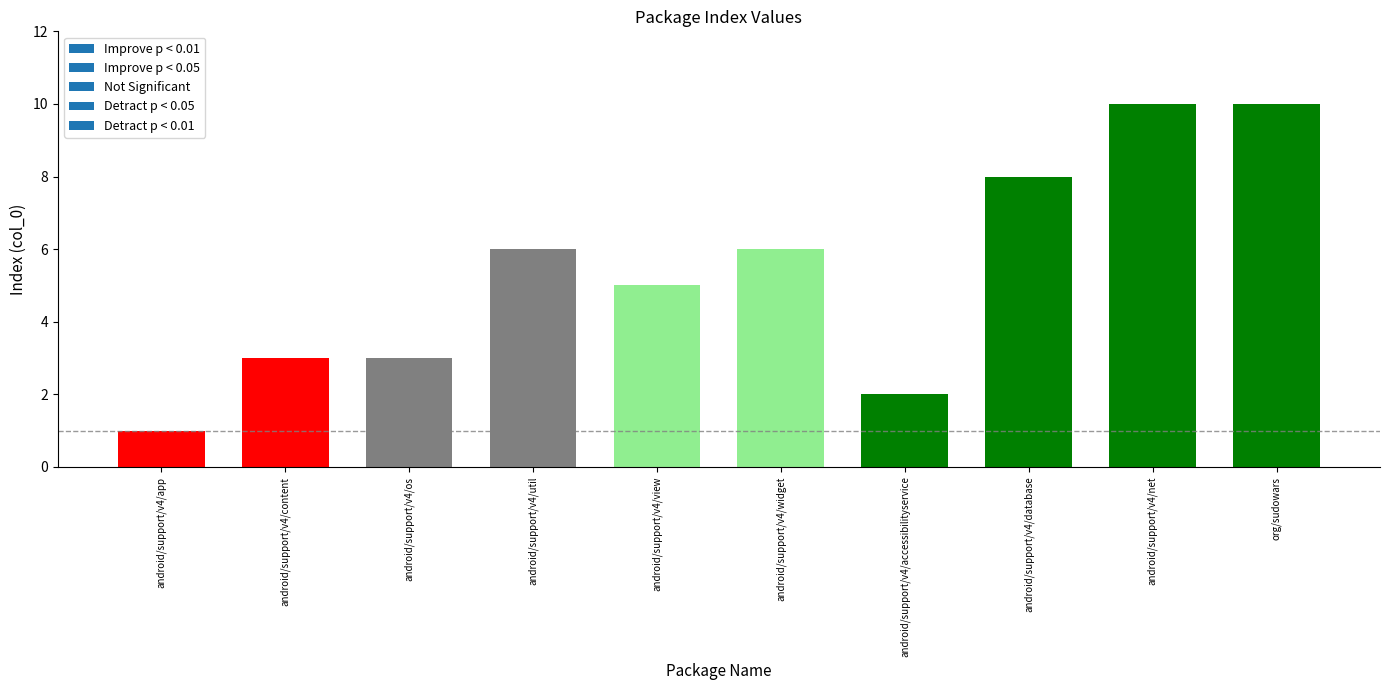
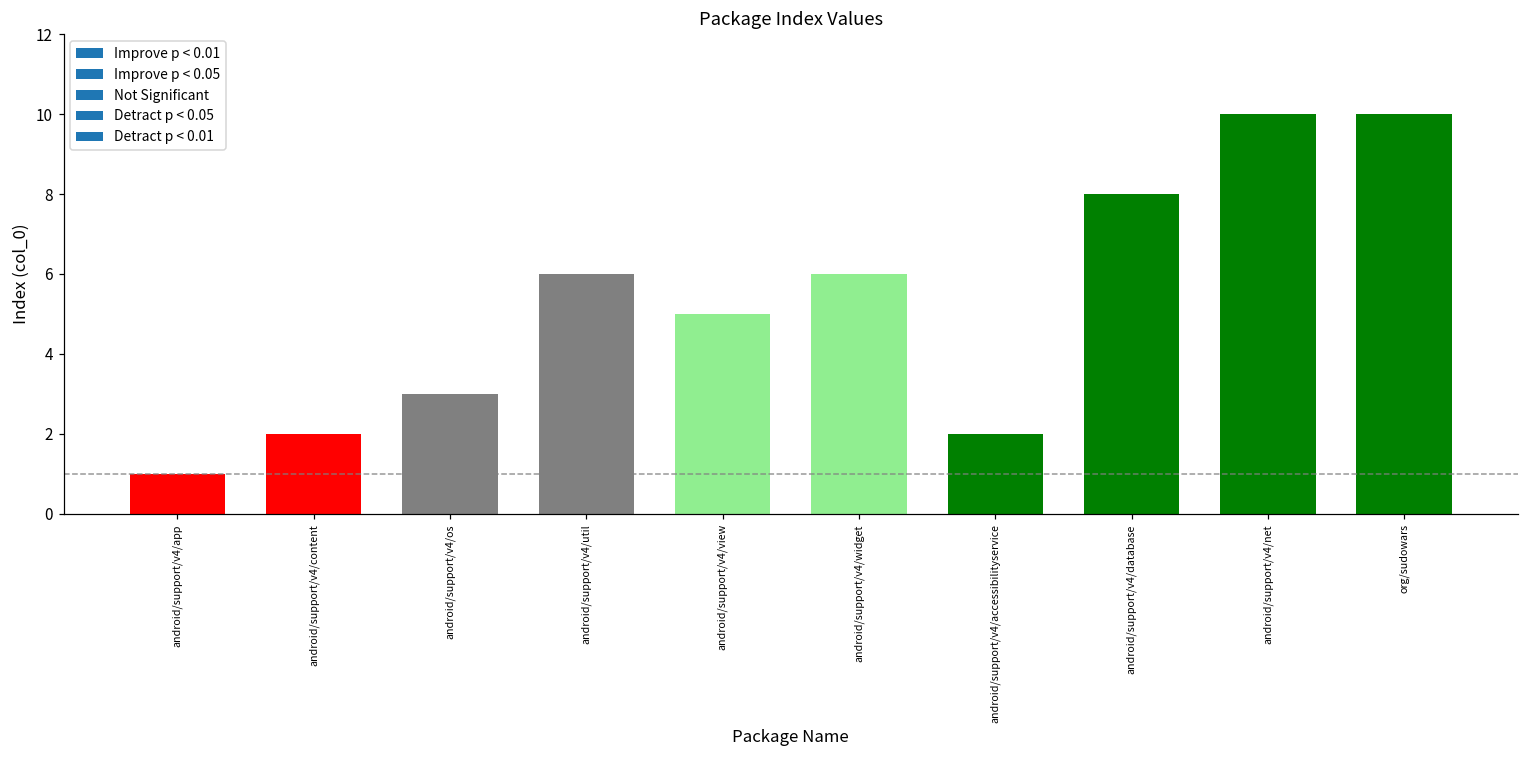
  {
    "android/support/v4/app": 1,
-   "android/support/v4/content": 3,
+   "android/support/v4/content": 2,
    "android/support/v4/os": 3,
    "android/support/v4/util": 6,
    "android/support/v4/view": 5,
    "android/support/v4/widget": 6,
    "android/support/v4/accessibilityservice": 2,
    "android/support/v4/database": 8,
    "android/support/v4/net": 10,
    "org/sudowars": 10
  }
